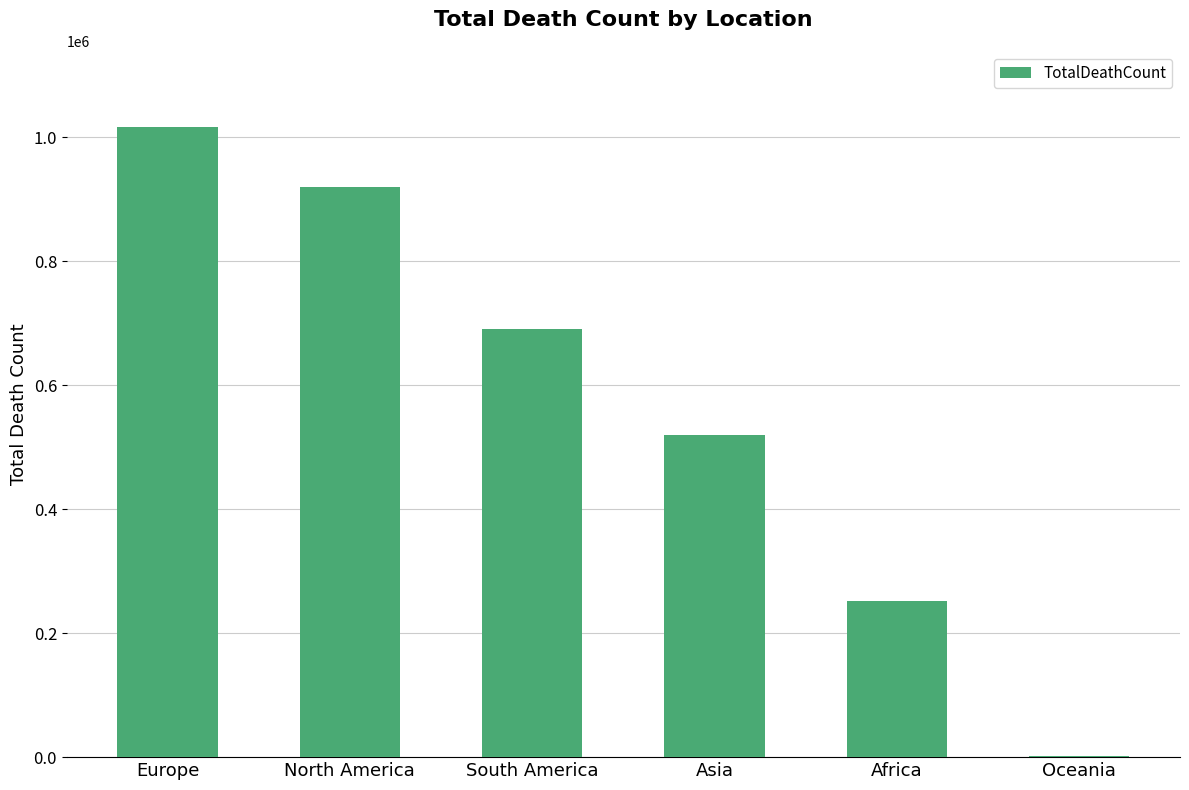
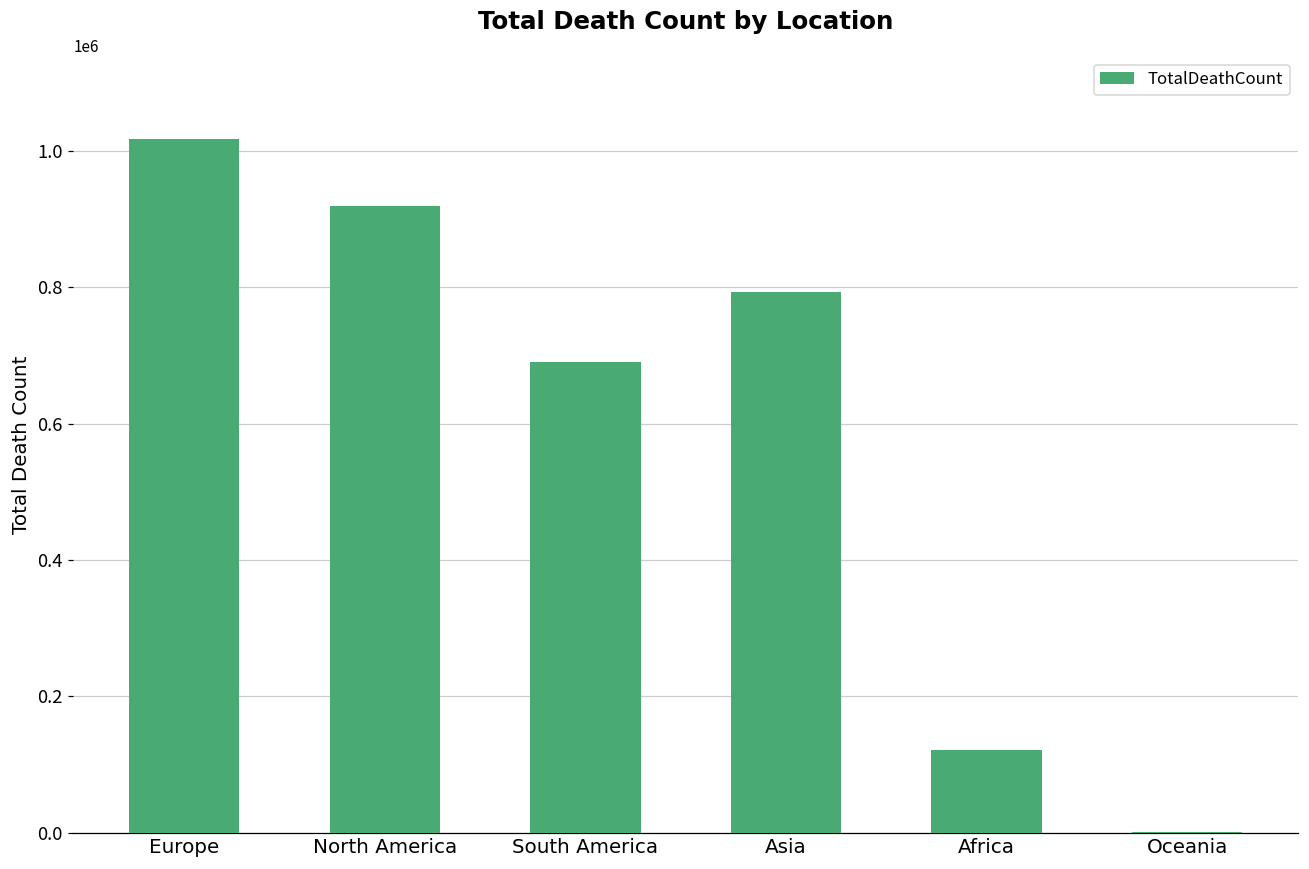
  {
    "Europe": 1020000,
    "North America": 920000,
    "South America": 690000,
-   "Asia": 520000,
-   "Africa": 250000
+   "Asia": 790000,
+   "Africa": 120000
  }
